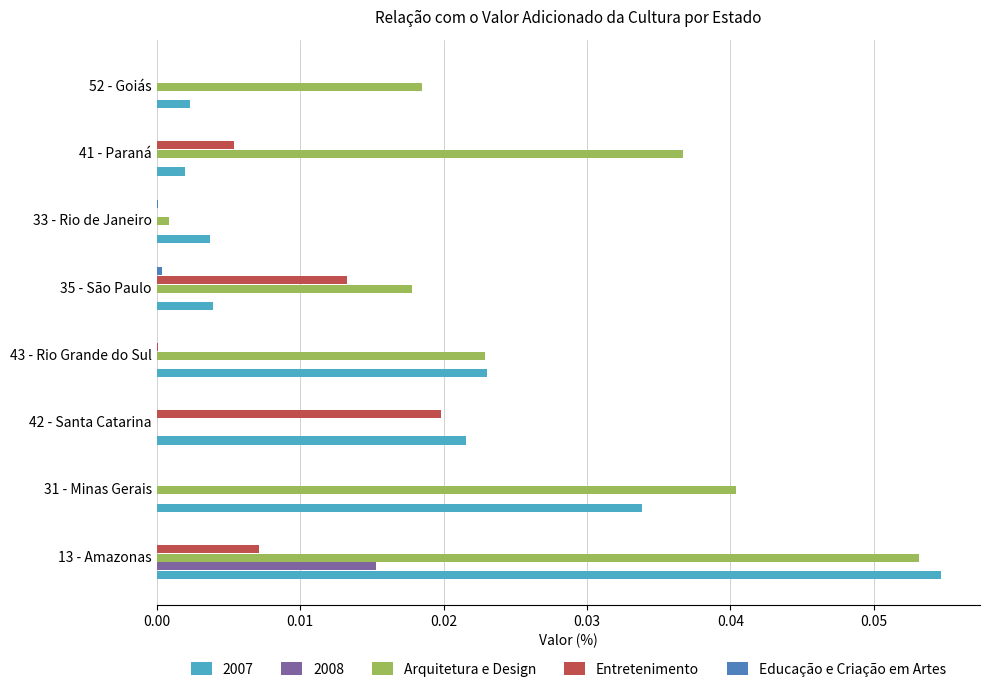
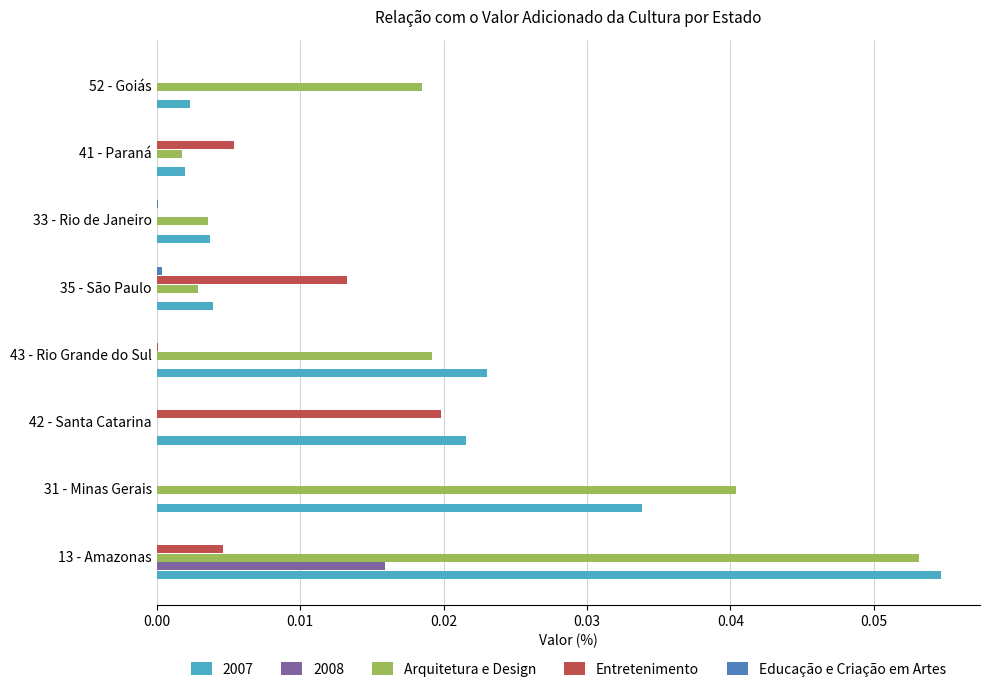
  {
    "2008": {
      "52 - Goiás": 0.0000,
      "41 - Paraná": 0.0000,
      "33 - Rio de Janeiro": 0.0000,
      "35 - São Paulo": 0.0000,
      "43 - Rio Grande do Sul": 0.0000,
      "42 - Santa Catarina": 0.0000,
      "31 - Minas Gerais": 0.0000,
-     "13 - Amazonas": 0.0153
+     "13 - Amazonas": 0.0159
    },
    "Arquitetura e Design": {
      "52 - Goiás": 0.0185,
-     "41 - Paraná": 0.0367,
-     "33 - Rio de Janeiro": 0.0009,
-     "35 - São Paulo": 0.0178,
-     "43 - Rio Grande do Sul": 0.0229,
+     "41 - Paraná": 0.0018,
+     "33 - Rio de Janeiro": 0.0036,
+     "35 - São Paulo": 0.0029,
+     "43 - Rio Grande do Sul": 0.0192,
      "31 - Minas Gerais": 0.0404,
      "13 - Amazonas": 0.0532
    },
    "Entretenimento": {
      "52 - Goiás": 0.0000,
      "41 - Paraná": 0.0054,
      "35 - São Paulo": 0.0133,
      "42 - Santa Catarina": 0.0198,
-     "13 - Amazonas": 0.0071
+     "13 - Amazonas": 0.0046
    }
  }
